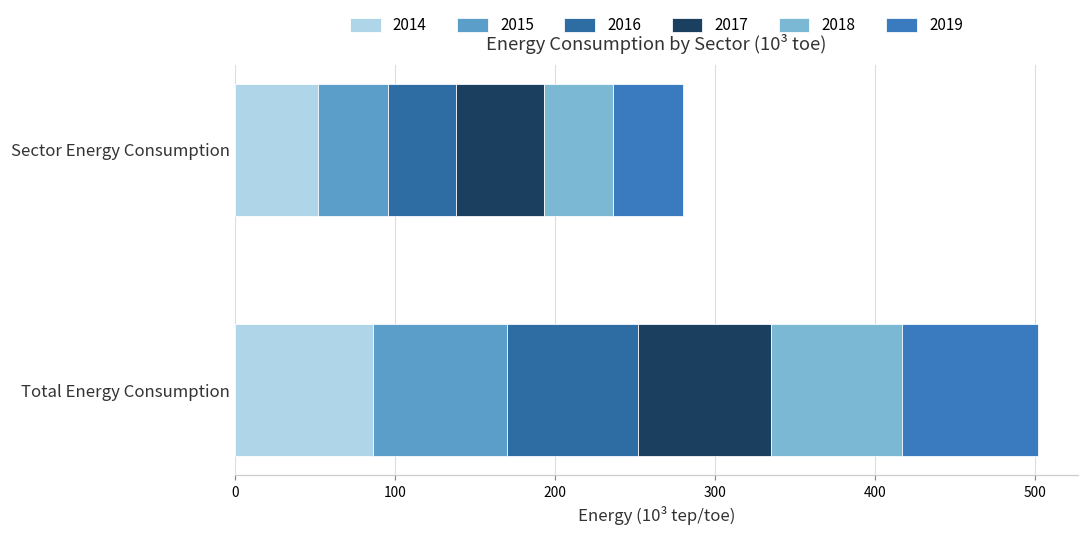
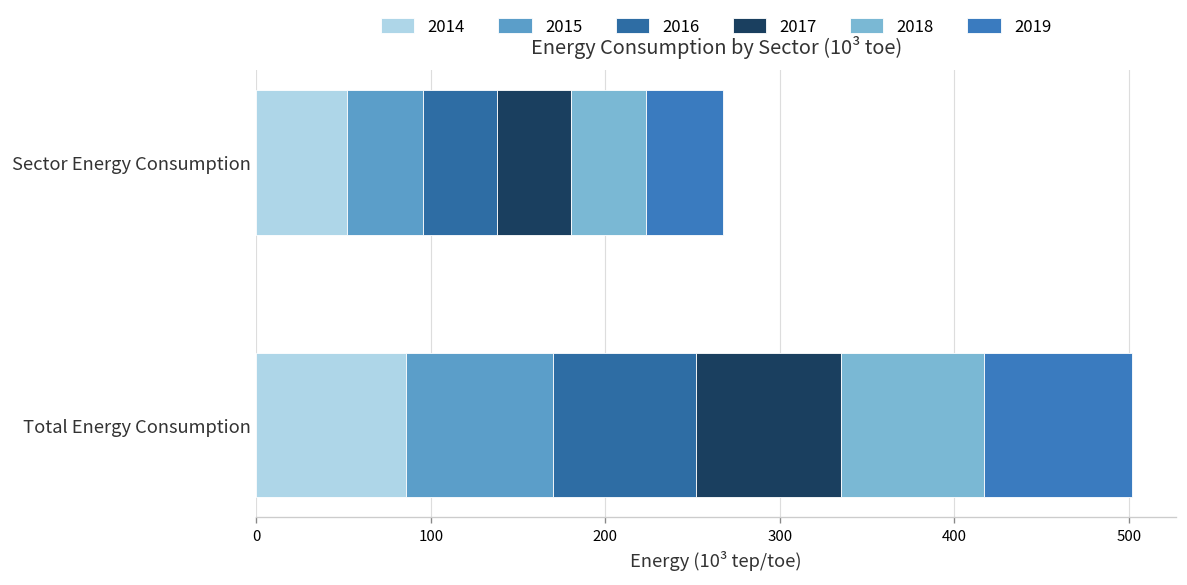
  {
    "2014": {
      "Sector Energy Consumption": 52,
      "Total Energy Consumption": 86
    },
    "2017": {
-     "Sector Energy Consumption": 55,
+     "Sector Energy Consumption": 42,
      "Total Energy Consumption": 83
    }
  }
